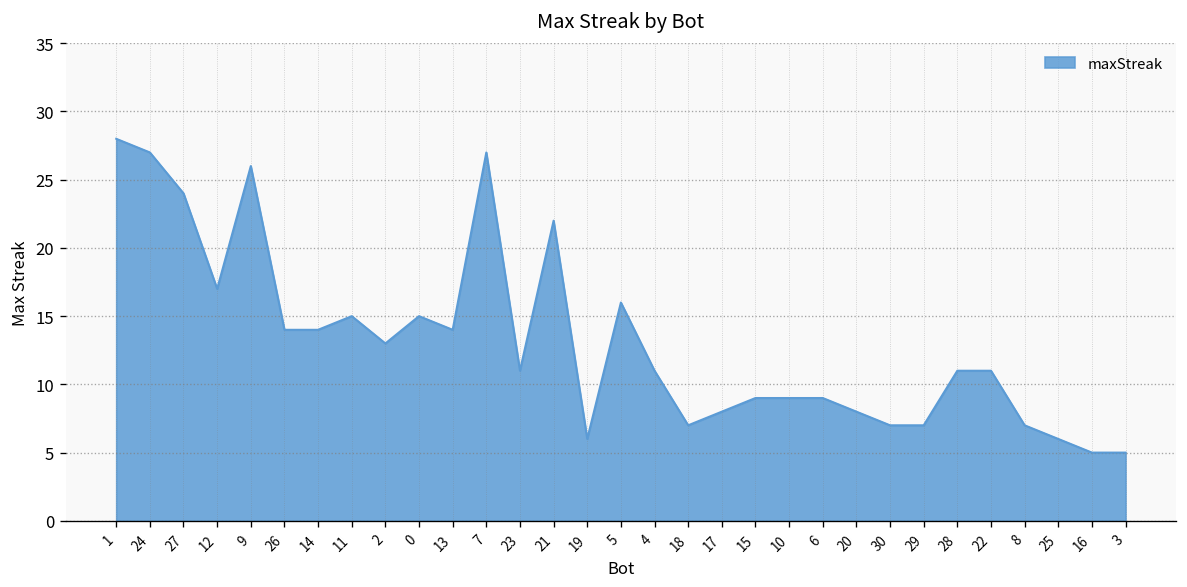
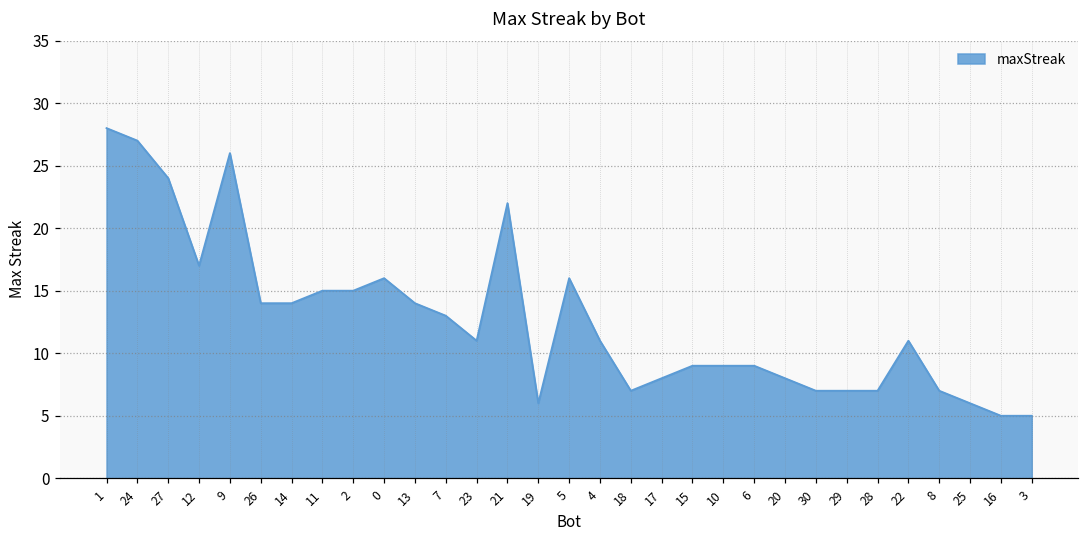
  {
    "1": 28,
    "24": 27,
    "27": 24,
    "12": 17,
    "9": 26,
    "26": 14,
    "14": 14,
    "11": 15,
-   "2": 13,
-   "0": 15,
+   "2": 15,
+   "0": 16,
    "13": 14,
-   "7": 27,
+   "7": 13,
    "23": 11,
    "21": 22,
    "19": 6,
    "5": 16,
    "4": 11,
    "18": 7,
    "17": 8,
    "15": 9,
    "10": 9,
    "6": 9,
    "20": 8,
    "30": 7,
    "29": 7,
-   "28": 11,
+   "28": 7,
    "22": 11,
    "8": 7,
    "25": 6,
    "16": 5,
    "3": 5
  }
